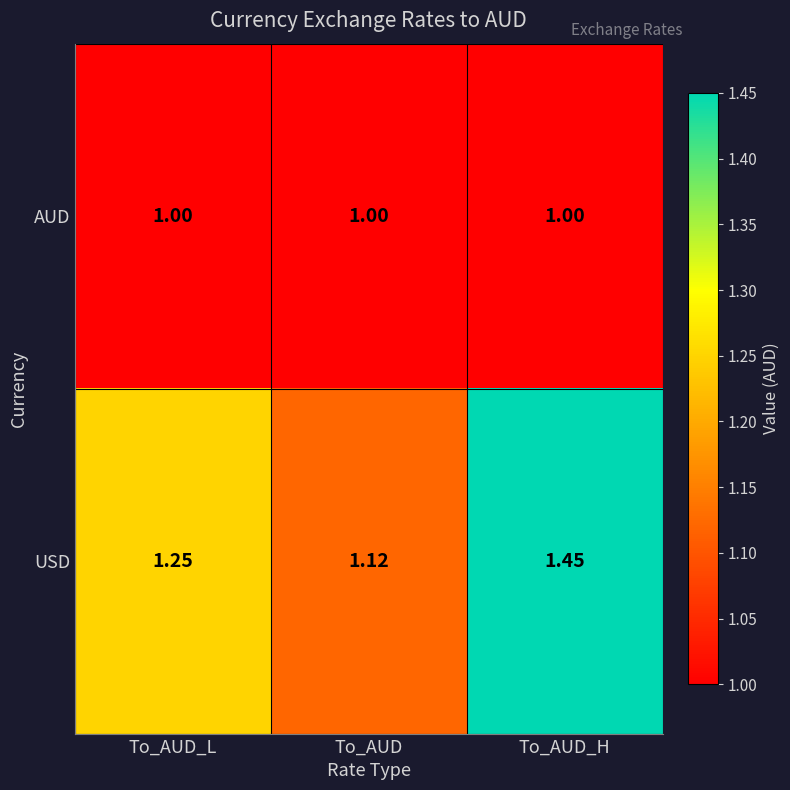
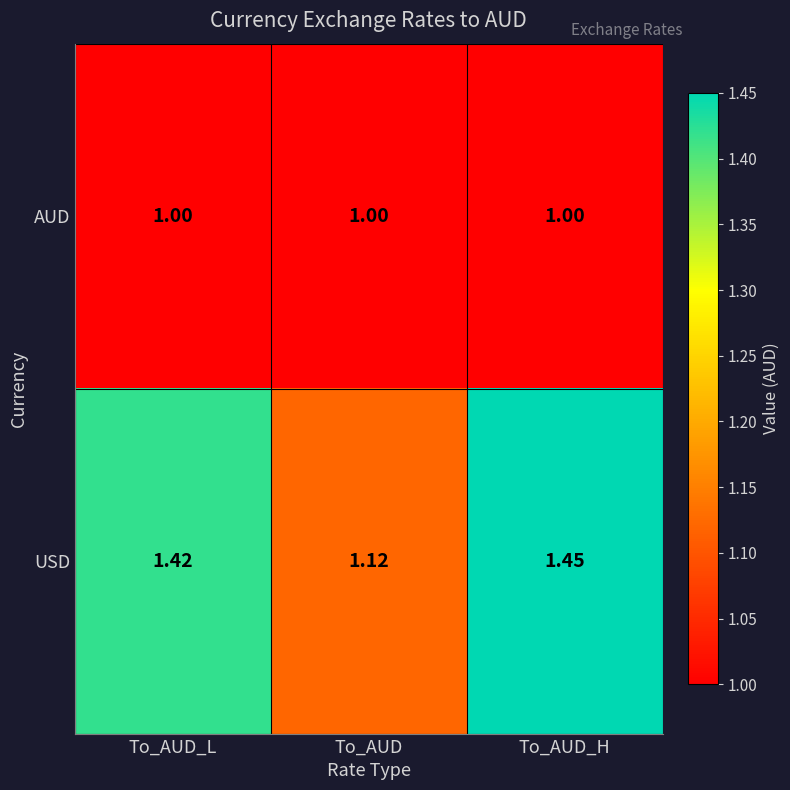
  {
    "AUD": {
      "To_AUD_L": 1.00,
      "To_AUD": 1.00,
      "To_AUD_H": 1.00
    },
    "USD": {
-     "To_AUD_L": 1.25,
+     "To_AUD_L": 1.42,
      "To_AUD": 1.12,
      "To_AUD_H": 1.45
    }
  }
